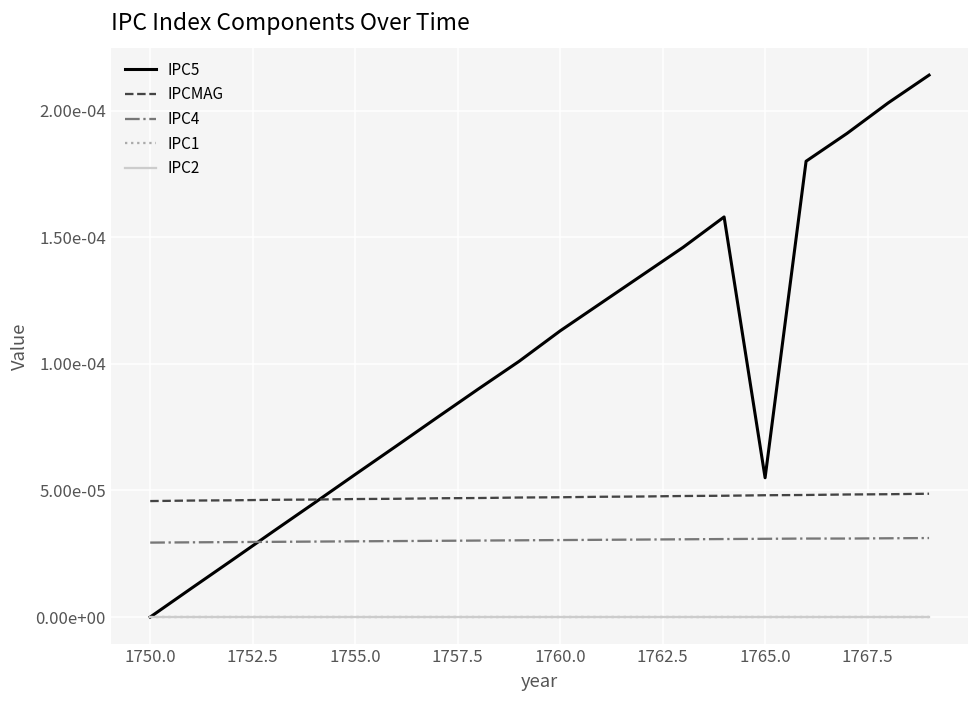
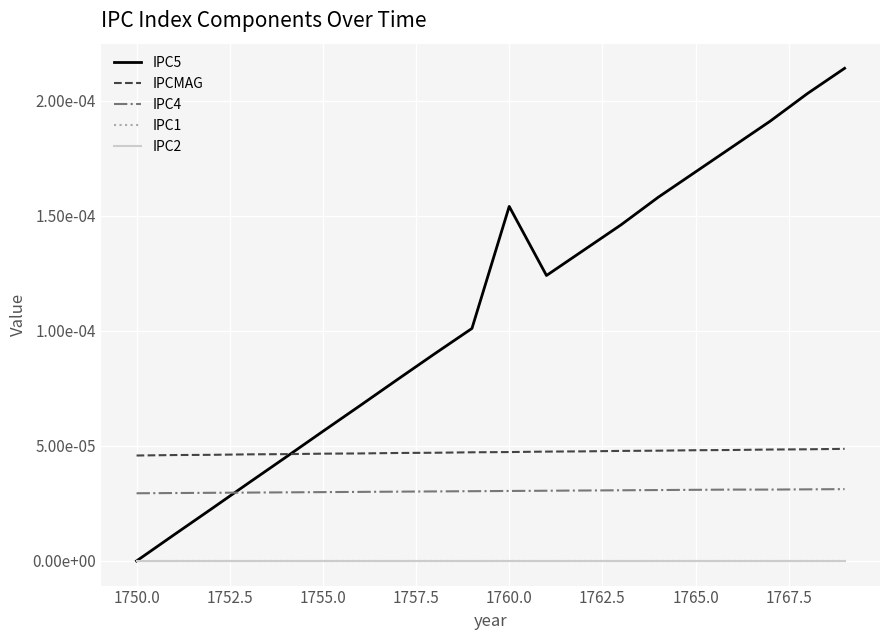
  {
    "IPC5": {
      "1755.0": 0.000056,
-     "1760.0": 0.000113,
-     "1765.0": 0.000055
+     "1760.0": 0.000154,
+     "1765.0": 0.000169
    },
    "IPCMAG": {
      "1750.0": 0.000046,
      "1755.0": 0.000047,
      "1760.0": 0.000047,
      "1765.0": 0.000048
    },
    "IPC4": {
      "1750.0": 0.000029,
      "1755.0": 0.000030,
      "1760.0": 0.000030,
      "1765.0": 0.000031
    },
    "IPC2": {
      "1755.0": 0.000000,
      "1760.0": 0.000000,
      "1765.0": 0.000000
    }
  }
